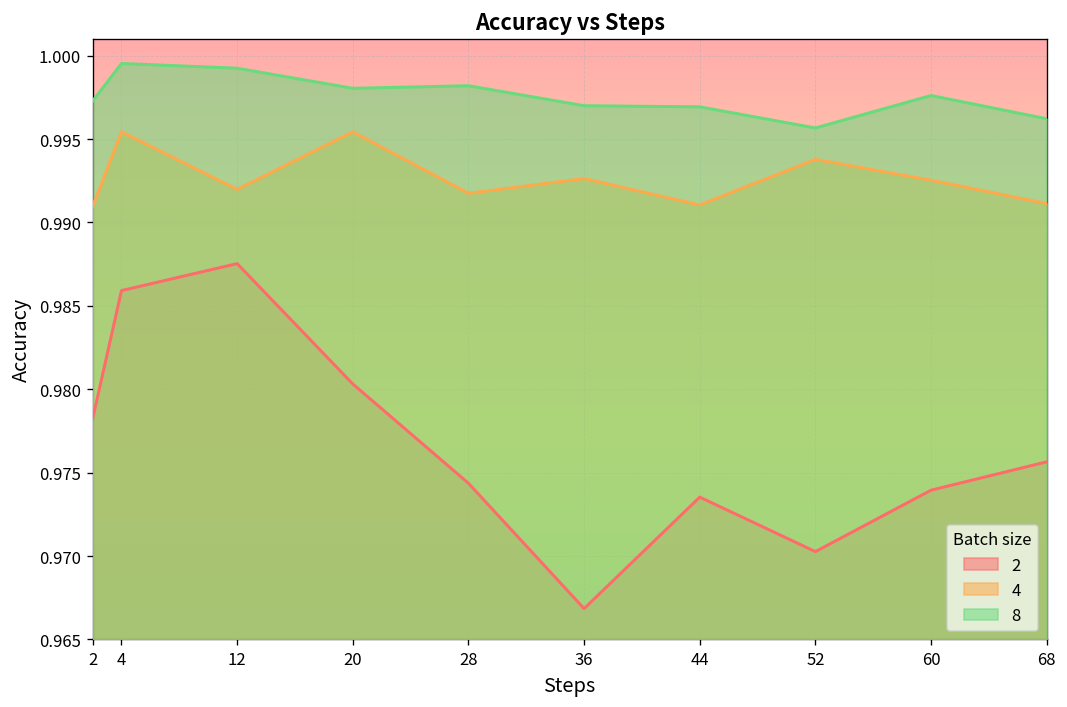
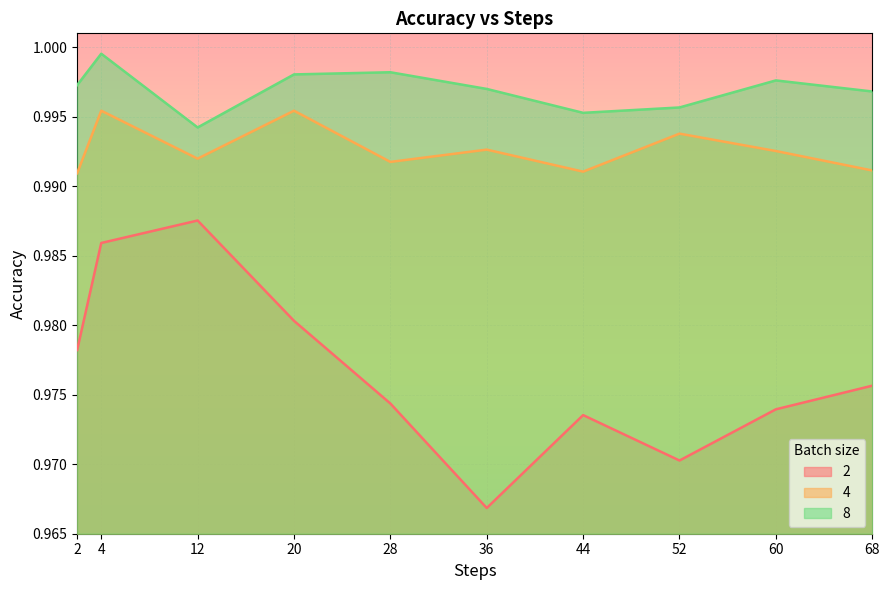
  {
    "8": {
      "2": 0.9973,
      "4": 0.9995,
-     "12": 0.9992,
+     "12": 0.9942,
      "20": 0.9980,
      "28": 0.9982,
      "36": 0.9970,
-     "44": 0.9969,
+     "44": 0.9953,
      "52": 0.9957,
      "60": 0.9976,
-     "68": 0.9962
+     "68": 0.9968
    }
  }
